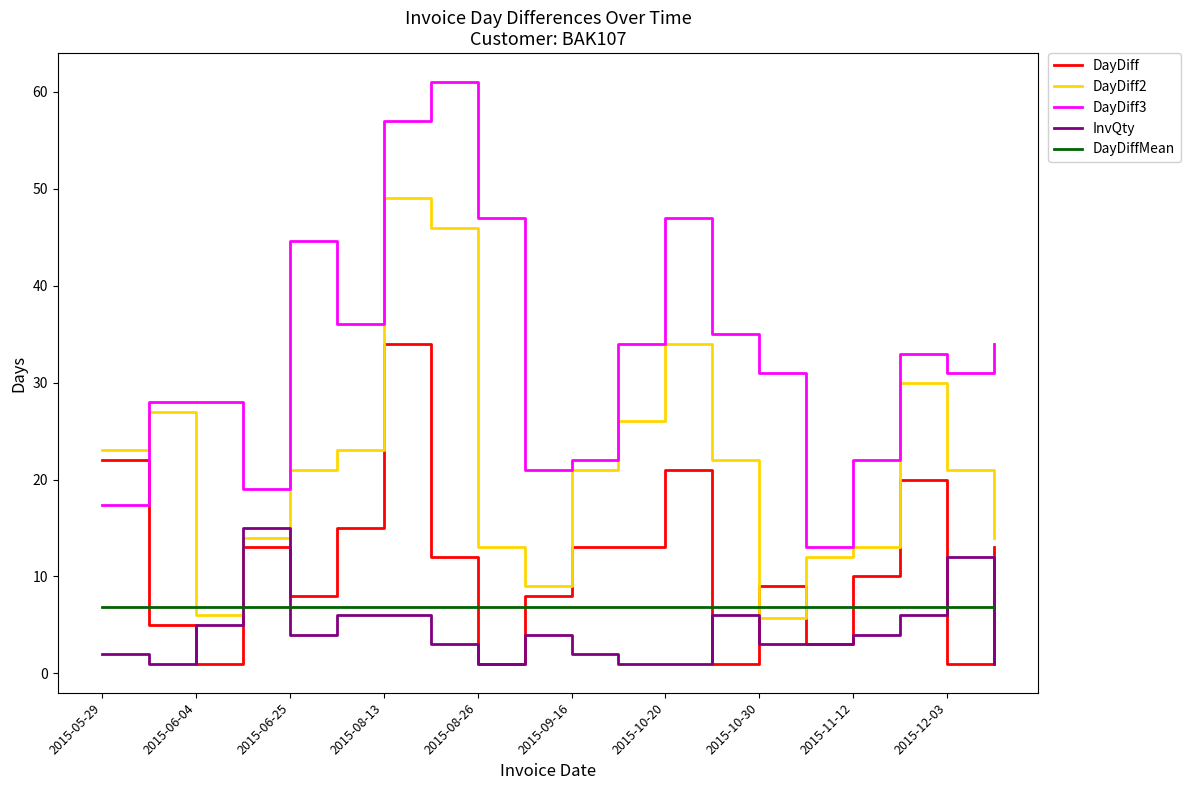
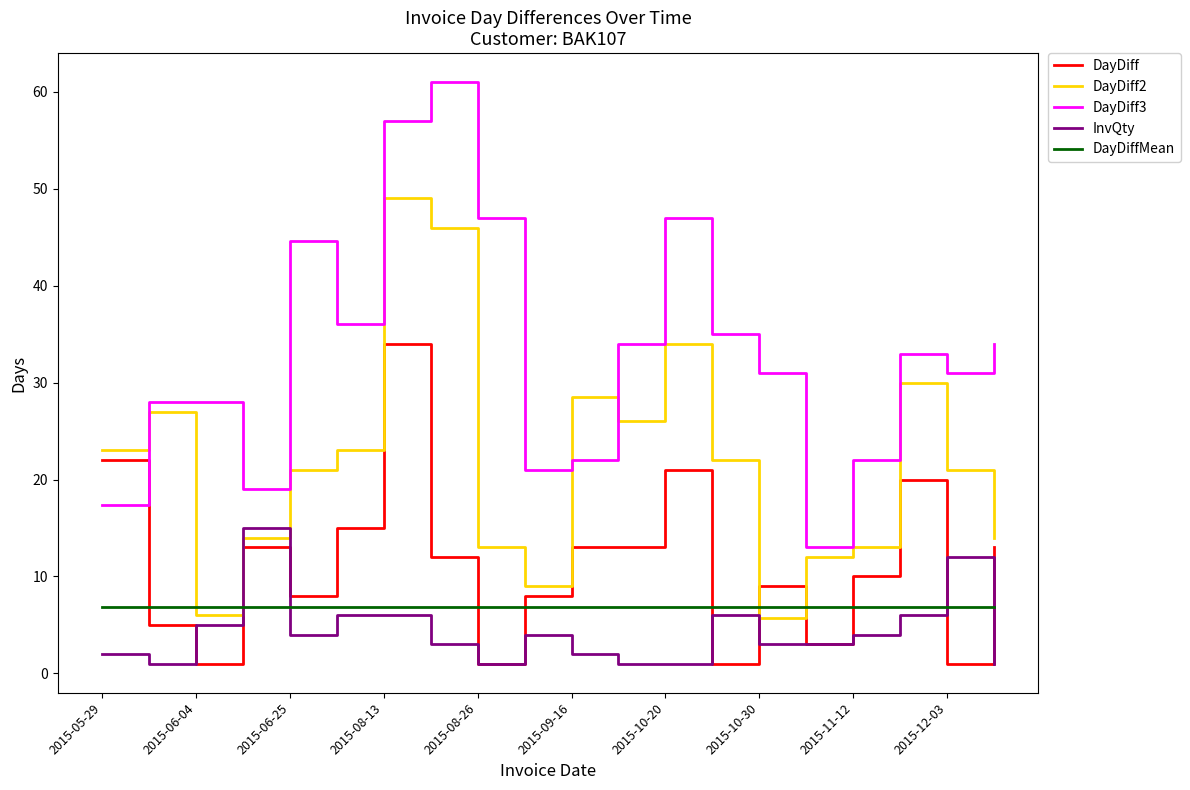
  {
    "DayDiff": {
      "2015-05-29": 22,
      "2015-06-04": 1,
      "2015-06-25": 8,
      "2015-08-13": 34,
      "2015-09-16": 13,
      "2015-10-20": 21,
      "2015-10-30": 9,
      "2015-11-12": 10,
      "2015-12-03": 1
    },
    "DayDiff2": {
      "2015-05-29": 23,
      "2015-06-04": 6,
      "2015-06-25": 21,
      "2015-08-13": 49,
      "2015-08-26": 13,
-     "2015-09-16": 21,
+     "2015-09-16": 29,
      "2015-10-20": 34,
      "2015-10-30": 6,
      "2015-11-12": 13,
      "2015-12-03": 21
    },
    "DayDiff3": {
      "2015-05-29": 17,
      "2015-06-04": 28,
      "2015-06-25": 45,
      "2015-08-13": 57,
      "2015-08-26": 47,
      "2015-09-16": 22,
      "2015-10-20": 47,
      "2015-10-30": 31,
      "2015-11-12": 22,
      "2015-12-03": 31
    },
    "InvQty": {
      "2015-05-29": 2,
      "2015-06-04": 5,
      "2015-06-25": 4,
      "2015-08-13": 6,
      "2015-09-16": 2,
      "2015-10-20": 1,
      "2015-10-30": 3,
      "2015-11-12": 4,
      "2015-12-03": 12
    },
    "DayDiffMean": {
      "2015-05-29": 7,
      "2015-06-04": 7,
      "2015-06-25": 7,
      "2015-08-13": 7,
      "2015-08-26": 7,
      "2015-09-16": 7,
      "2015-10-20": 7,
      "2015-10-30": 7,
      "2015-11-12": 7,
      "2015-12-03": 7
    }
  }
